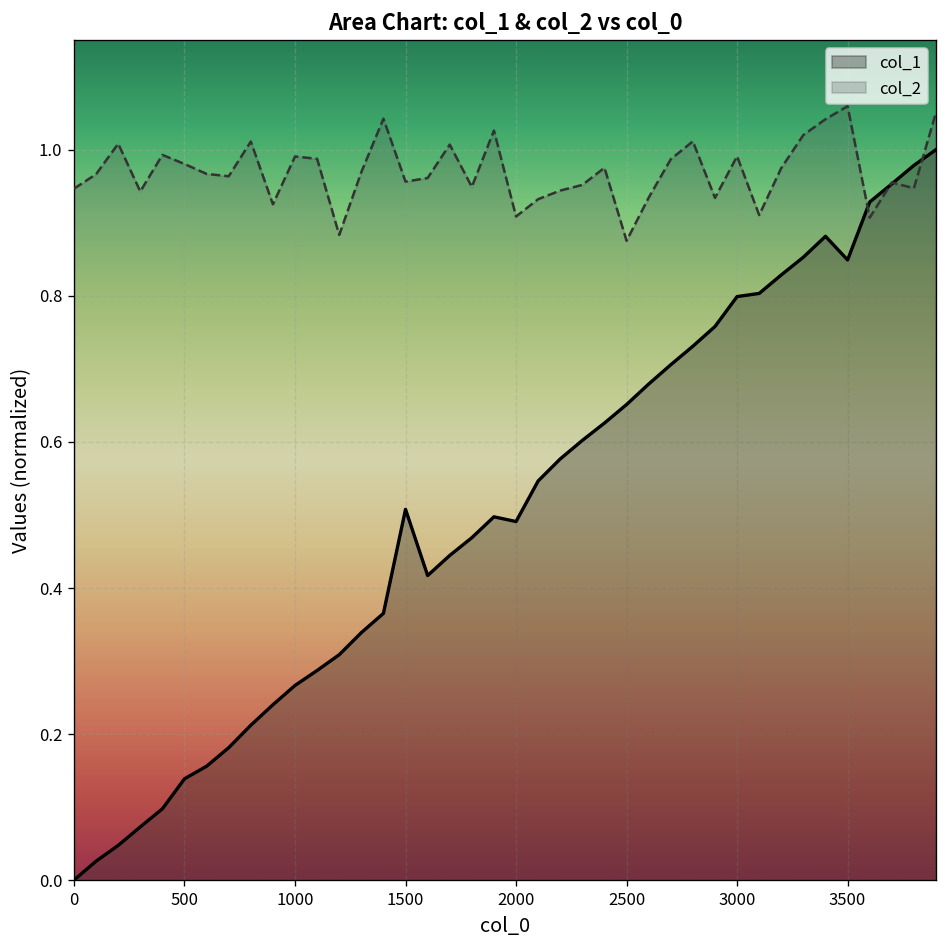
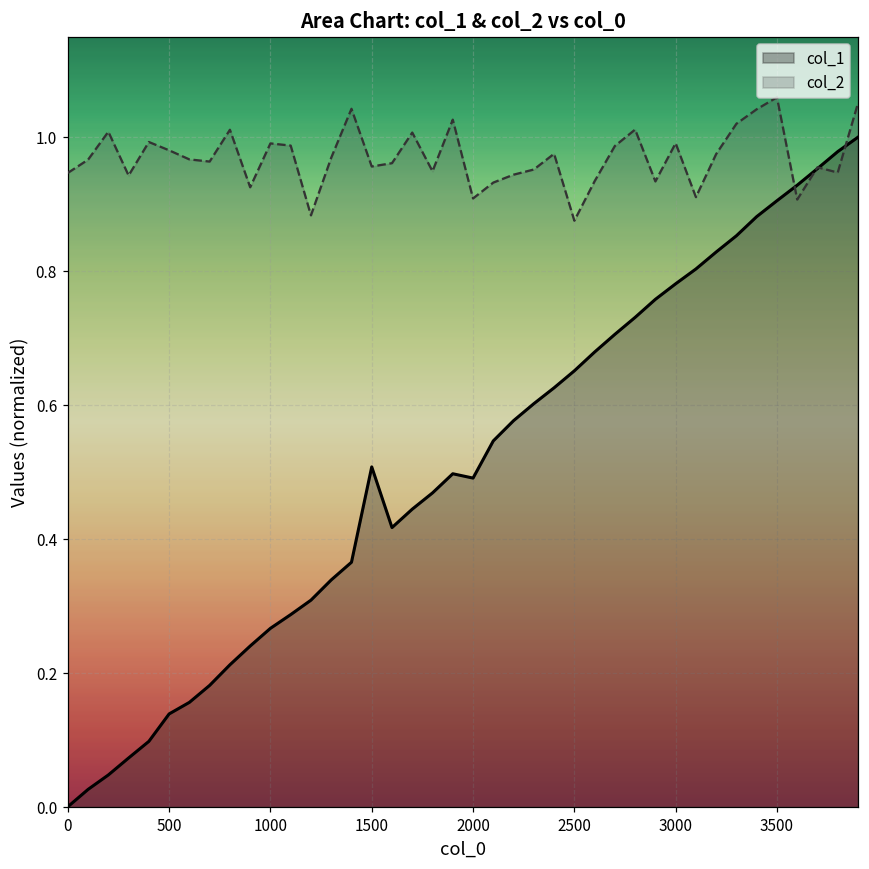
  {
    "col_1": {
      "0": 0.00,
      "500": 0.14,
      "1000": 0.27,
      "1500": 0.51,
      "2000": 0.49,
      "2500": 0.65,
-     "3000": 0.80,
-     "3500": 0.85
+     "3000": 0.78,
+     "3500": 0.91
    },
    "col_2": {
      "0": 0.95,
      "500": 0.98,
      "1000": 0.99,
      "1500": 0.96,
      "2000": 0.91,
      "2500": 0.88,
      "3000": 0.99,
      "3500": 1.06
    }
  }
